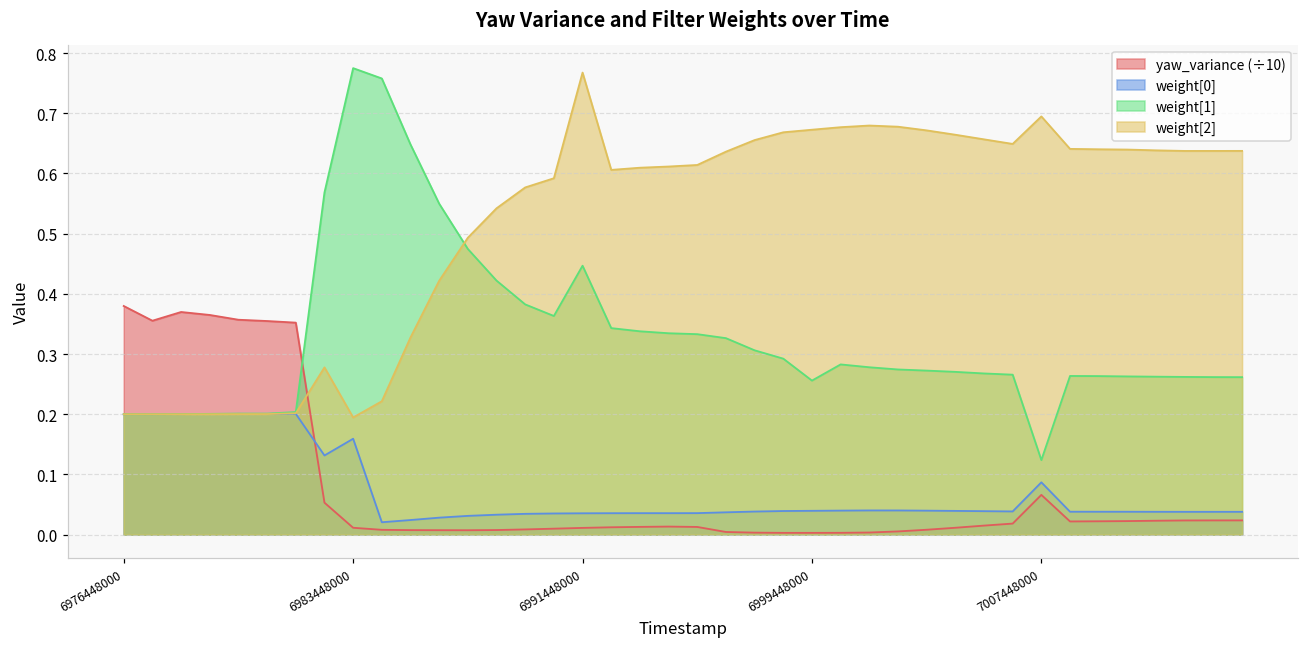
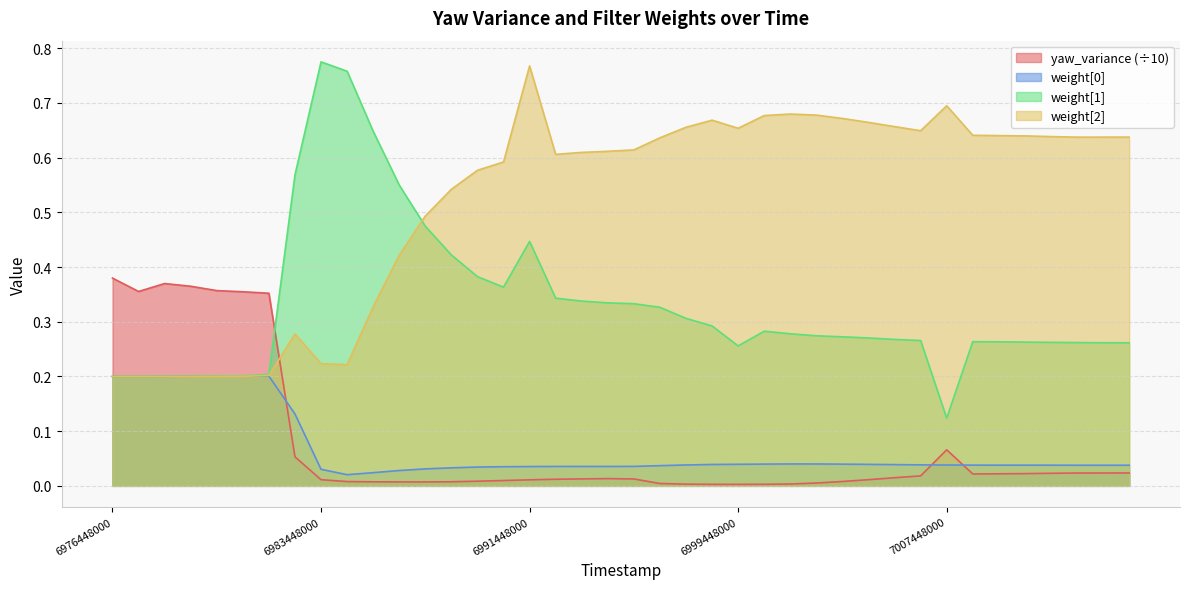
  {
    "yaw_variance (÷10)": {
      "6976448000": 0.38,
      "6983448000": 0.01,
      "6991448000": 0.01,
      "6999448000": 0.00,
      "7007448000": 0.07
    },
    "weight[0]": {
-     "6983448000": 0.16,
+     "6983448000": 0.03,
      "6991448000": 0.04,
      "6999448000": 0.04,
-     "7007448000": 0.09
+     "7007448000": 0.04
    },
    "weight[1]": {
      "6983448000": 0.78,
      "6991448000": 0.45,
      "6999448000": 0.26,
      "7007448000": 0.12
    },
    "weight[2]": {
-     "6983448000": 0.19,
+     "6983448000": 0.22,
      "6991448000": 0.77,
-     "6999448000": 0.67,
+     "6999448000": 0.65,
      "7007448000": 0.69
    }
  }
